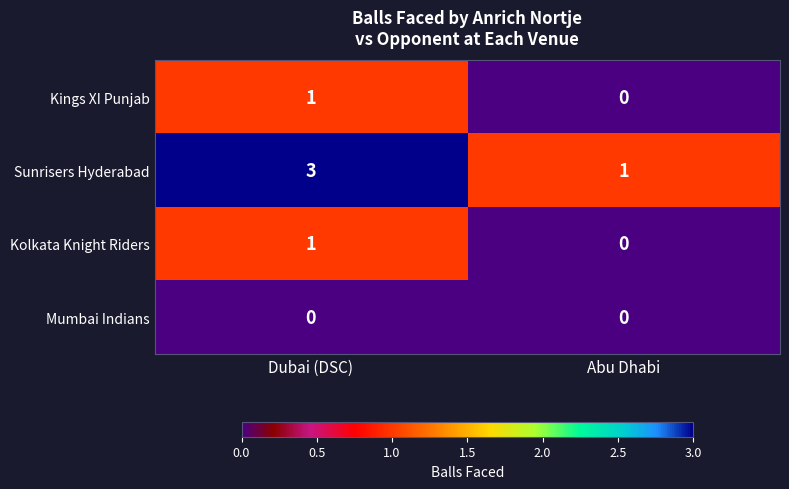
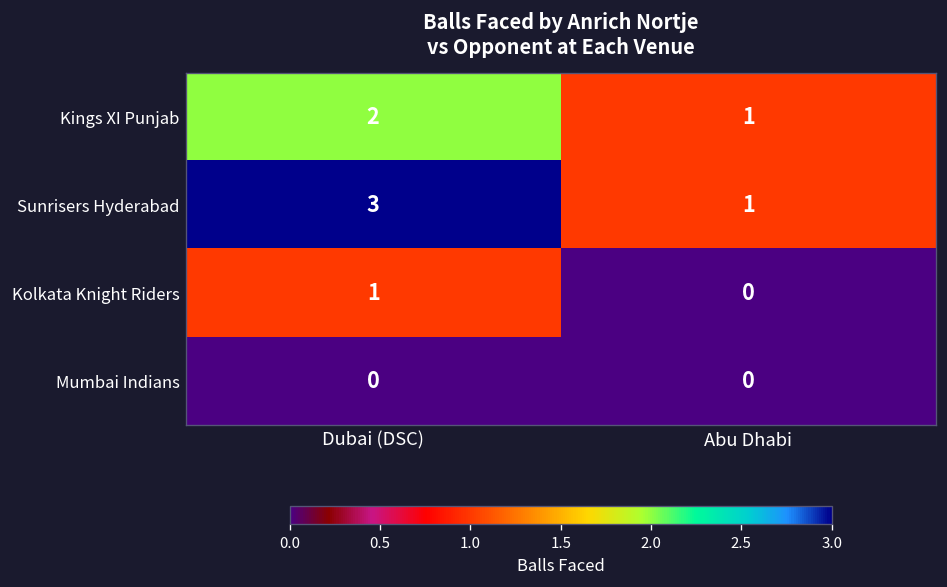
  {
    "Kings XI Punjab": {
-     "Dubai (DSC)": 1,
-     "Abu Dhabi": 0
+     "Dubai (DSC)": 2,
+     "Abu Dhabi": 1
    },
    "Sunrisers Hyderabad": {
      "Dubai (DSC)": 3,
      "Abu Dhabi": 1
    },
    "Kolkata Knight Riders": {
      "Dubai (DSC)": 1,
      "Abu Dhabi": 0
    },
    "Mumbai Indians": {
      "Dubai (DSC)": 0,
      "Abu Dhabi": 0
    }
  }
